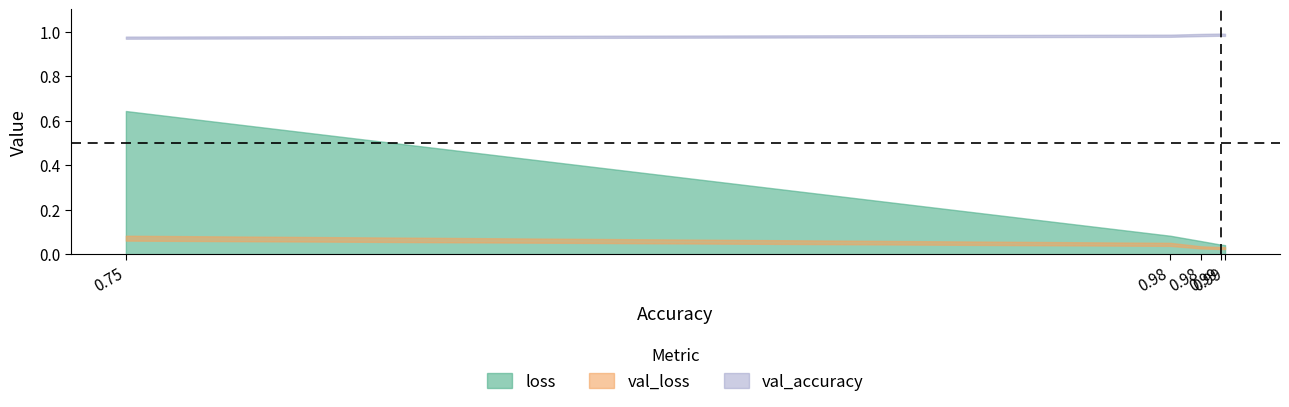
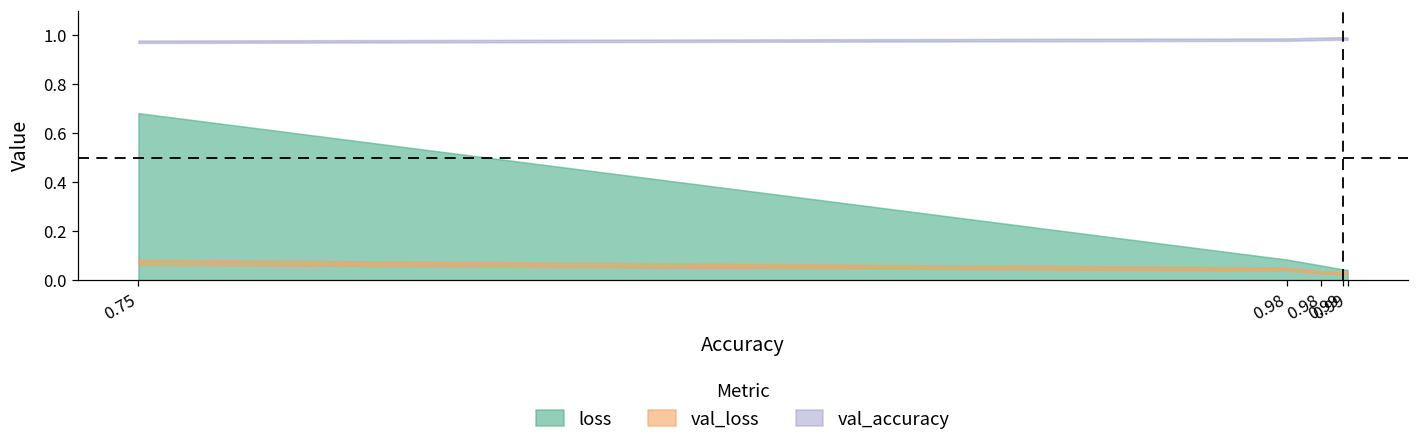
  {
    "loss": {
-     "0.75": 0.64
+     "0.75": 0.68
    }
  }
